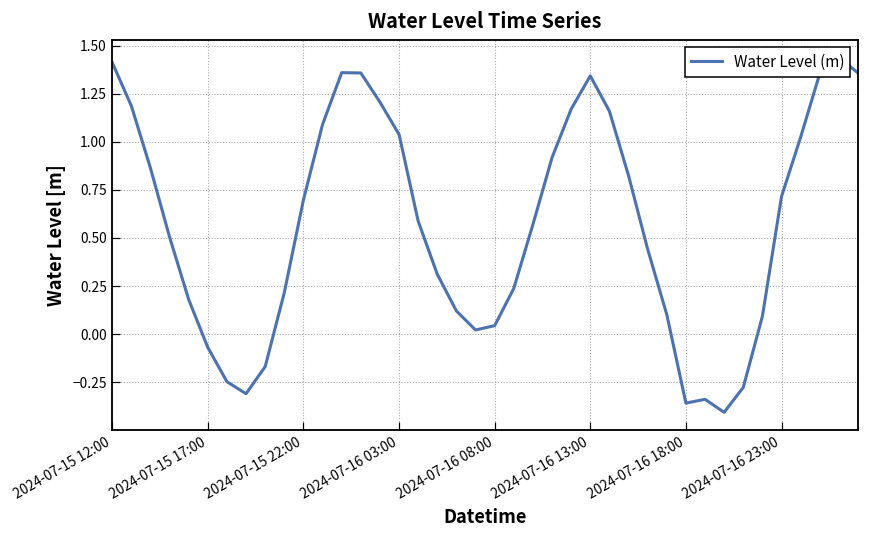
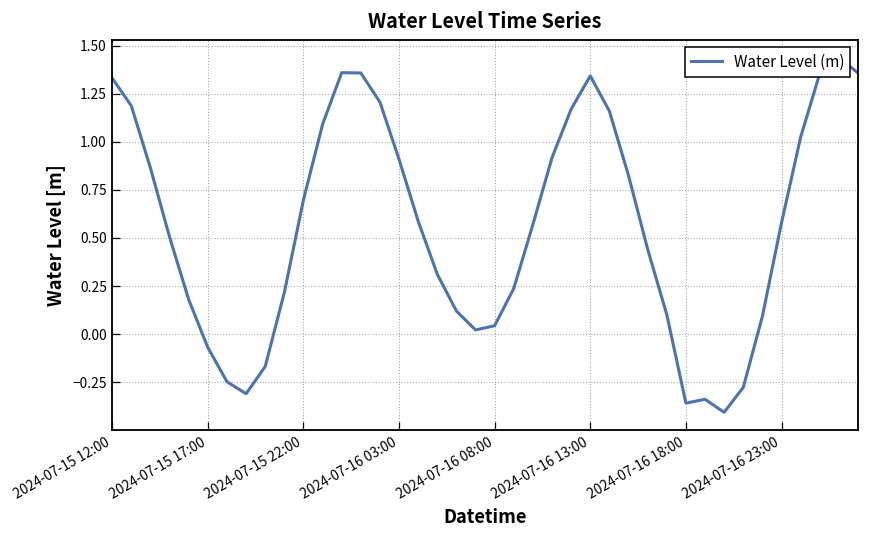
  {
-   "2024-07-15 12:00": 1.41,
+   "2024-07-15 12:00": 1.33,
    "2024-07-15 17:00": -0.07,
    "2024-07-15 22:00": 0.70,
-   "2024-07-16 03:00": 1.04,
+   "2024-07-16 03:00": 0.91,
    "2024-07-16 08:00": 0.04,
    "2024-07-16 13:00": 1.34,
    "2024-07-16 18:00": -0.36,
-   "2024-07-16 23:00": 0.72
+   "2024-07-16 23:00": 0.58
  }
